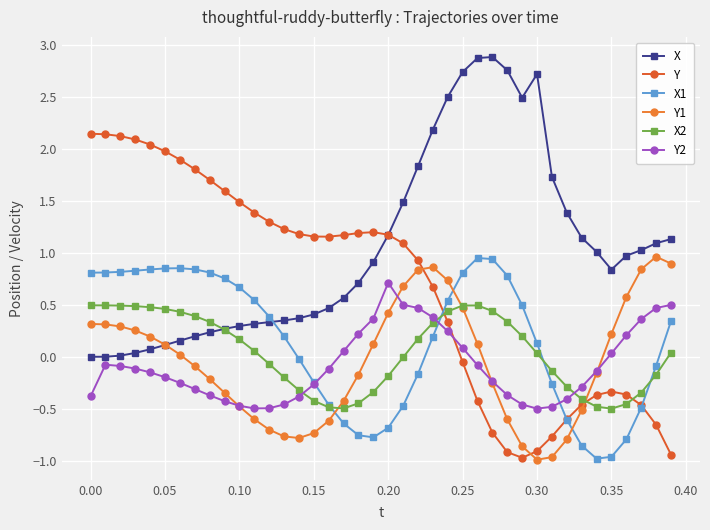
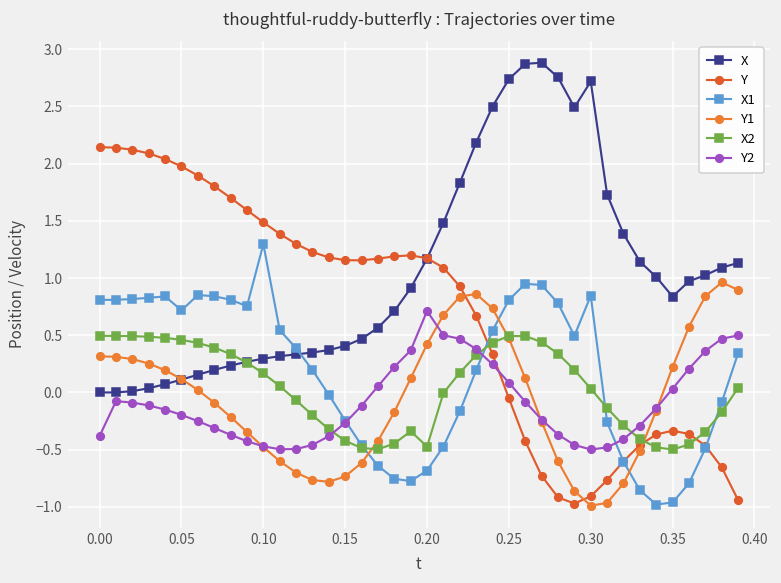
  {
    "X": {
      "0.00": 0.00,
      "0.10": 0.30,
      "0.15": 0.41,
      "0.25": 2.74,
      "0.30": 2.72,
      "0.35": 0.84
    },
    "X1": {
      "0.00": 0.81,
-     "0.05": 0.85,
-     "0.10": 0.67,
+     "0.05": 0.72,
+     "0.10": 1.30,
      "0.20": -0.68,
      "0.25": 0.81,
-     "0.30": 0.13,
+     "0.30": 0.85,
      "0.35": -0.96
    },
    "X2": {
      "0.00": 0.49,
      "0.05": 0.46,
      "0.10": 0.17,
      "0.15": -0.42,
-     "0.20": -0.18,
+     "0.20": -0.47,
      "0.30": 0.03,
      "0.35": -0.50
    },
    "Y2": {
      "0.00": -0.38,
      "0.05": -0.20,
      "0.20": 0.71,
      "0.25": 0.09,
      "0.30": -0.50,
      "0.35": 0.03
    }
  }
